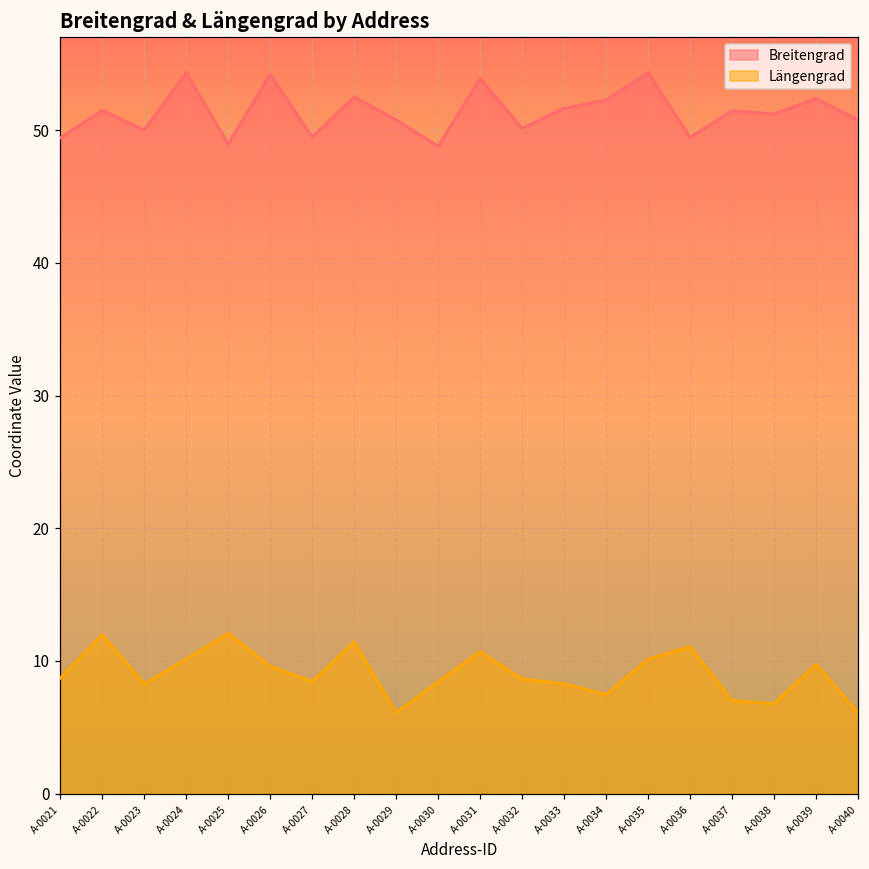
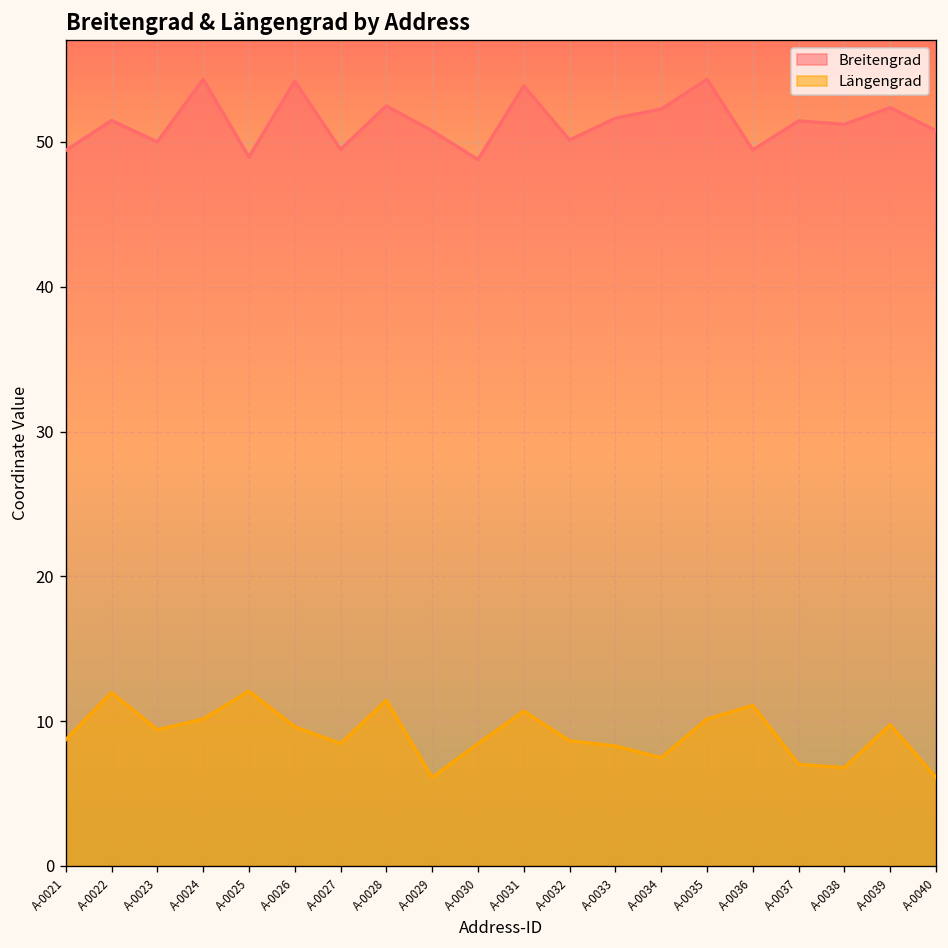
  {
    "Breitengrad": {
      "A-0021": 49.4,
      "A-0022": 51.5,
      "A-0023": 50.0,
      "A-0024": 54.3,
      "A-0025": 49.0,
      "A-0026": 54.2,
      "A-0027": 49.5,
      "A-0028": 52.5,
      "A-0029": 50.8,
      "A-0030": 48.8,
      "A-0031": 53.9,
      "A-0032": 50.1,
      "A-0033": 51.6,
      "A-0034": 52.3,
      "A-0035": 54.3,
      "A-0036": 49.4,
      "A-0037": 51.5,
      "A-0038": 51.2,
      "A-0039": 52.4,
      "A-0040": 50.8
    },
    "Längengrad": {
      "A-0021": 8.7,
      "A-0022": 12.0,
-     "A-0023": 8.3,
+     "A-0023": 9.4,
      "A-0024": 10.1,
      "A-0025": 12.1,
      "A-0026": 9.6,
      "A-0027": 8.4,
      "A-0028": 11.4,
      "A-0029": 6.1,
      "A-0030": 8.4,
      "A-0031": 10.7,
      "A-0032": 8.6,
      "A-0033": 8.3,
      "A-0034": 7.5,
      "A-0035": 10.1,
      "A-0036": 11.1,
      "A-0037": 7.0,
      "A-0038": 6.8,
      "A-0039": 9.7,
      "A-0040": 6.1
    }
  }
